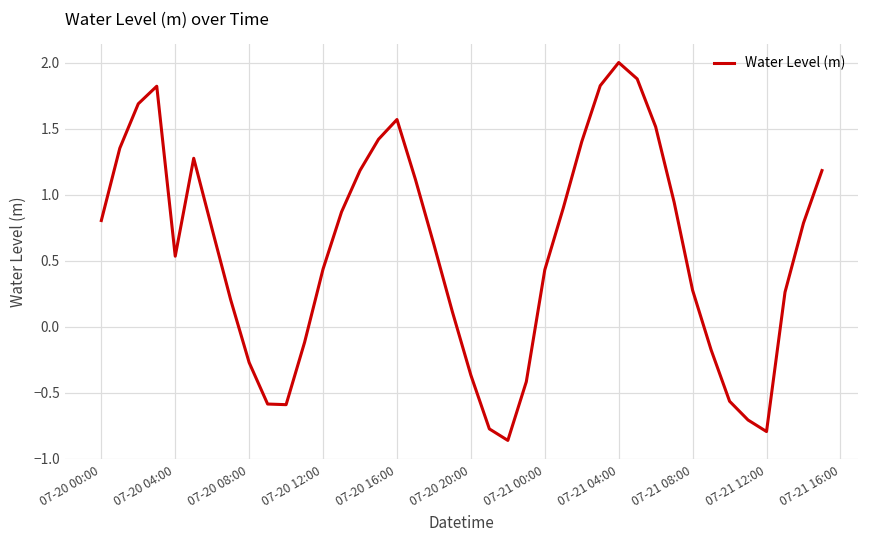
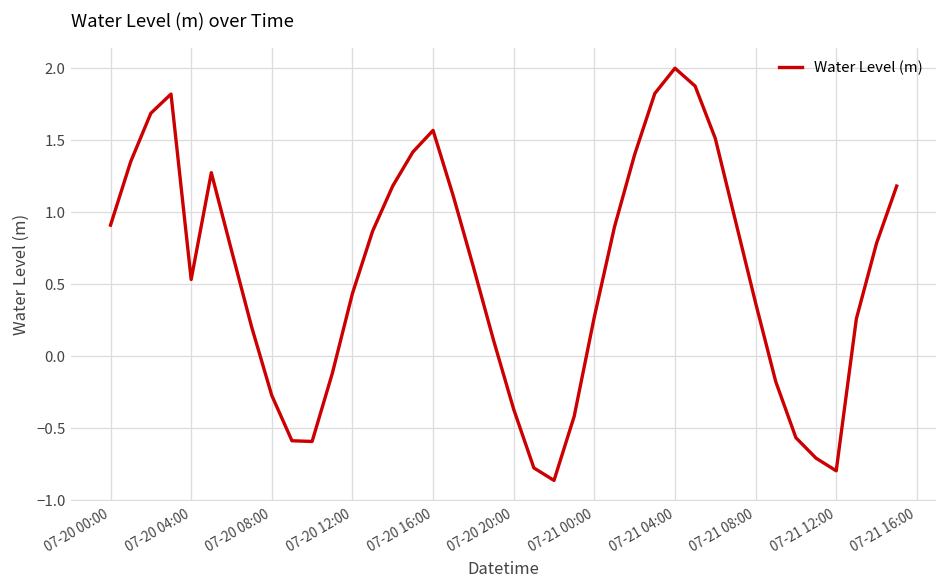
  {
-   "07-20 00:00": 0.80,
+   "07-20 00:00": 0.91,
    "07-20 04:00": 0.53,
    "07-20 08:00": -0.27,
    "07-20 12:00": 0.44,
    "07-20 16:00": 1.57,
    "07-20 20:00": -0.37,
-   "07-21 00:00": 0.43,
+   "07-21 00:00": 0.27,
    "07-21 04:00": 2.00,
-   "07-21 08:00": 0.27,
+   "07-21 08:00": 0.37,
    "07-21 12:00": -0.80
  }
